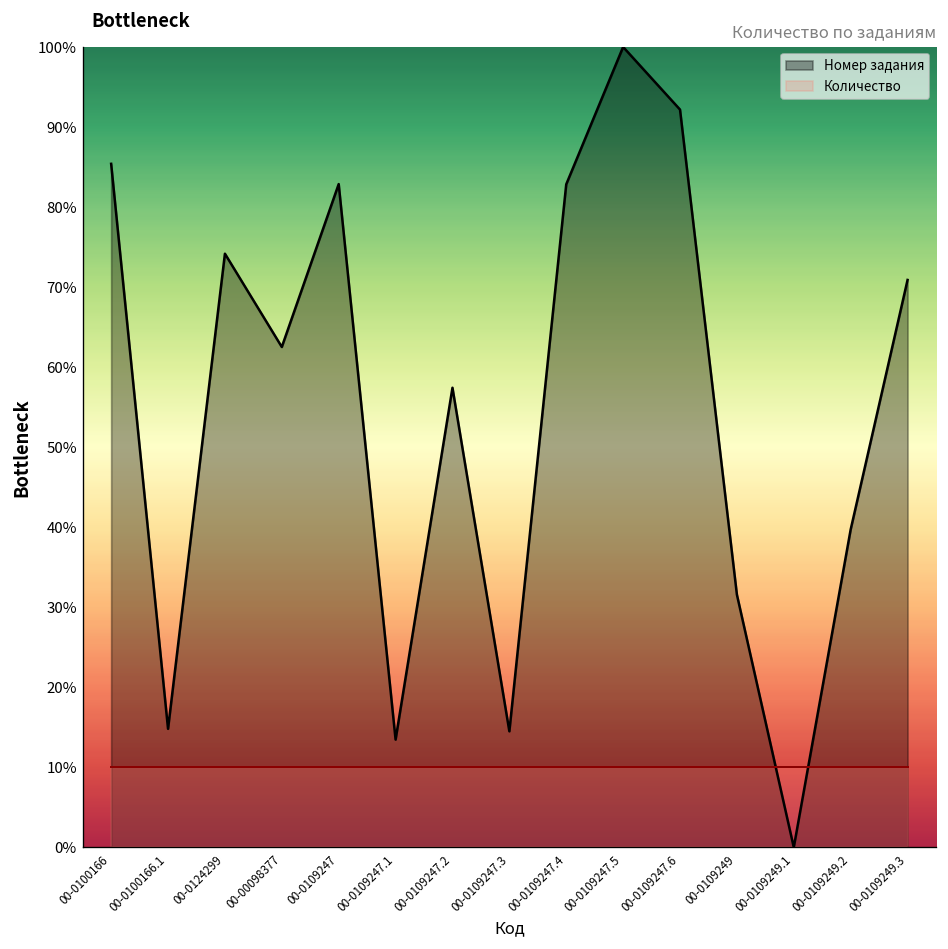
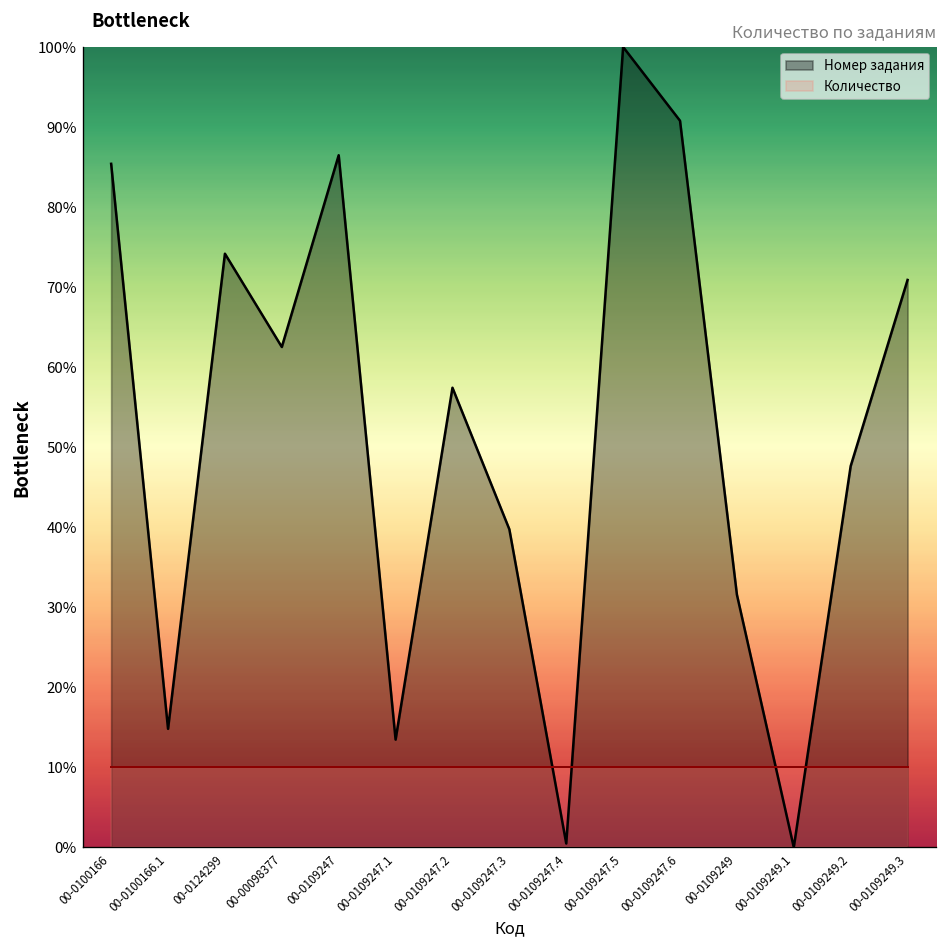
  {
    "Номер задания": {
      "00-0100166": "85%",
      "00-0100166.1": "15%",
      "00-0124299": "74%",
      "00-00098377": "63%",
-     "00-0109247": "83%",
+     "00-0109247": "86%",
      "00-0109247.1": "13%",
      "00-0109247.2": "57%",
-     "00-0109247.3": "14%",
-     "00-0109247.4": "83%",
+     "00-0109247.3": "40%",
+     "00-0109247.4": "0%",
      "00-0109247.5": "100%",
-     "00-0109247.6": "92%",
+     "00-0109247.6": "91%",
      "00-0109249": "32%",
      "00-0109249.1": "0%",
-     "00-0109249.2": "40%",
+     "00-0109249.2": "48%",
      "00-0109249.3": "71%"
    },
    "Количество": {
      "00-0100166": "10%",
      "00-0100166.1": "10%",
      "00-0124299": "10%",
      "00-00098377": "10%",
      "00-0109247": "10%",
      "00-0109247.1": "10%",
      "00-0109247.2": "10%",
      "00-0109247.3": "10%",
      "00-0109247.4": "10%",
      "00-0109247.5": "10%",
      "00-0109247.6": "10%",
      "00-0109249": "10%",
      "00-0109249.1": "10%",
      "00-0109249.2": "10%",
      "00-0109249.3": "10%"
    }
  }
